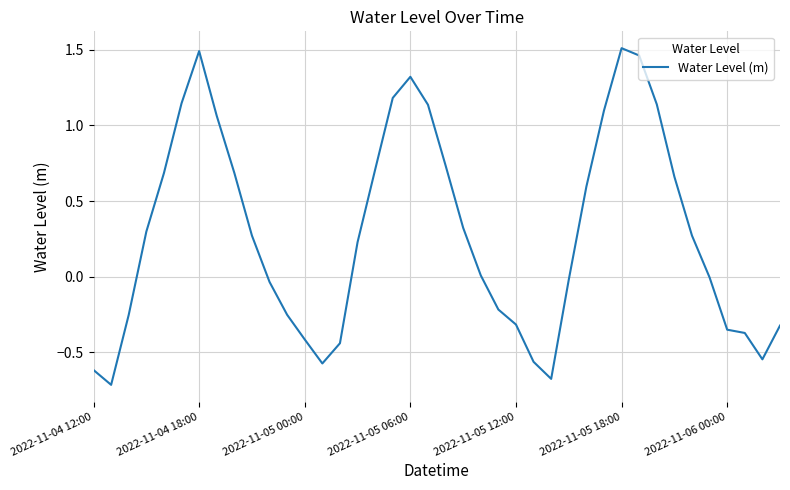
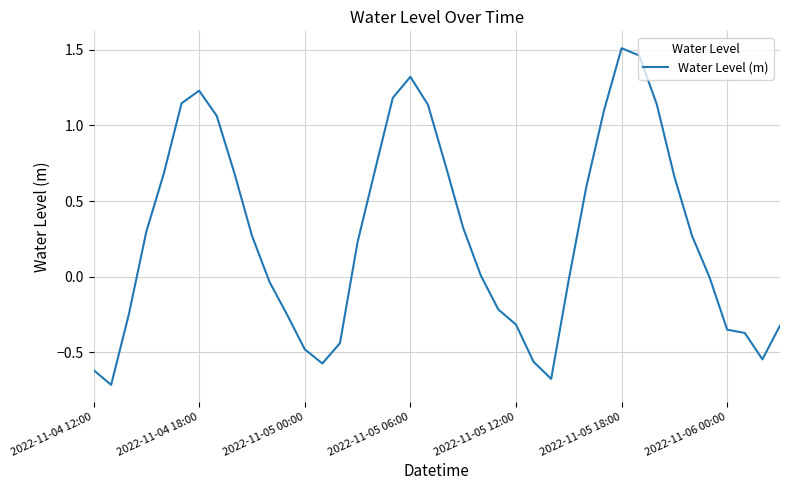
  {
    "2022-11-04 12:00": -0.62,
-   "2022-11-04 18:00": 1.49,
-   "2022-11-05 00:00": -0.41,
+   "2022-11-04 18:00": 1.23,
+   "2022-11-05 00:00": -0.48,
    "2022-11-05 06:00": 1.32,
    "2022-11-05 12:00": -0.32,
    "2022-11-05 18:00": 1.51,
    "2022-11-06 00:00": -0.35
  }
